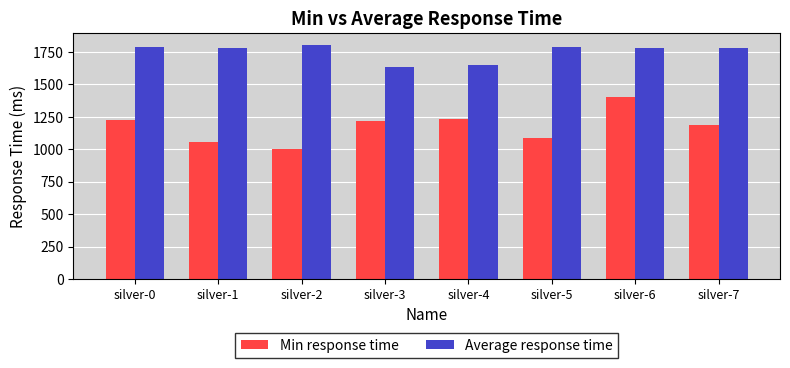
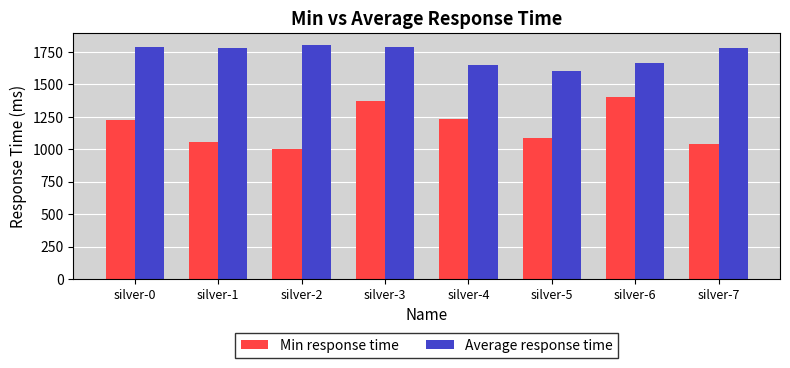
  {
    "Min response time": {
      "silver-0": 1230,
      "silver-1": 1060,
      "silver-2": 1000,
-     "silver-3": 1220,
+     "silver-3": 1380,
      "silver-4": 1230,
      "silver-5": 1080,
      "silver-6": 1400,
-     "silver-7": 1190
+     "silver-7": 1040
    },
    "Average response time": {
      "silver-0": 1790,
      "silver-1": 1780,
      "silver-2": 1810,
-     "silver-3": 1640,
+     "silver-3": 1790,
      "silver-4": 1650,
-     "silver-5": 1790,
-     "silver-6": 1790,
+     "silver-5": 1610,
+     "silver-6": 1660,
      "silver-7": 1790
    }
  }
